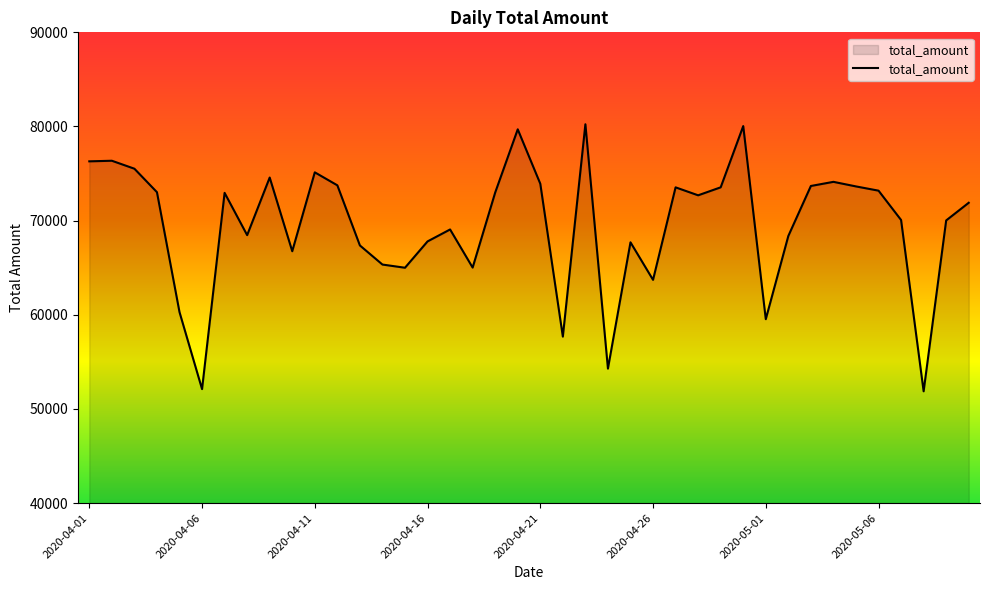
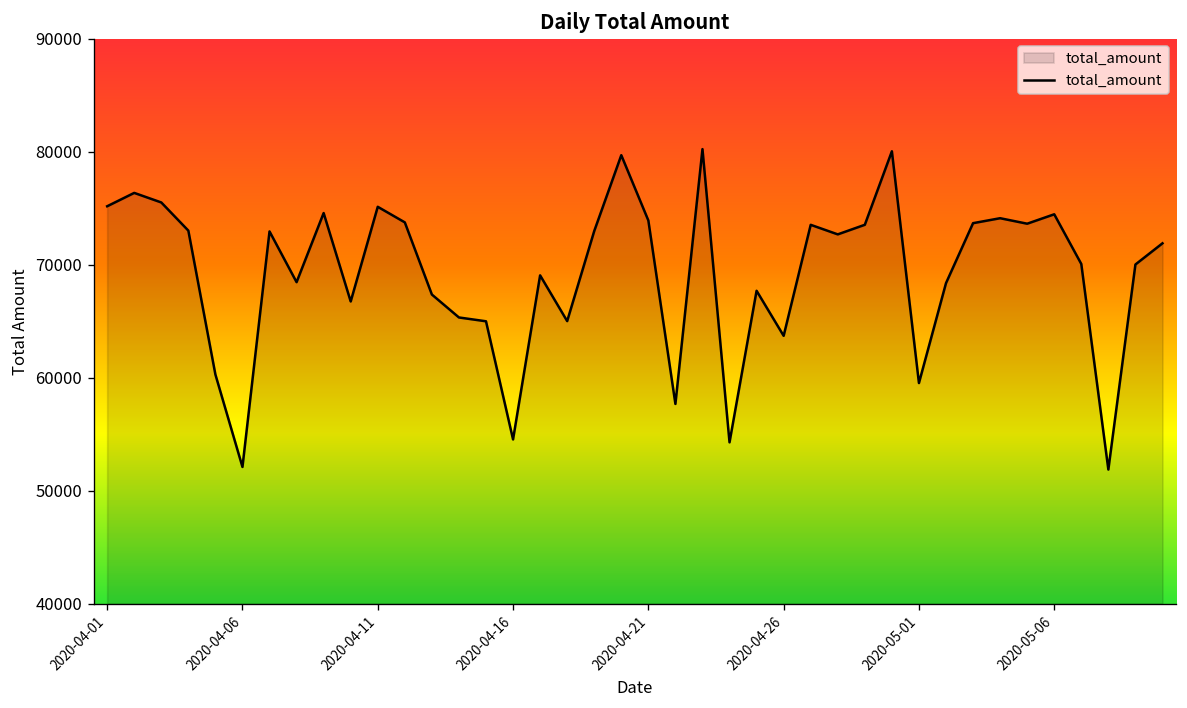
  {
-   "2020-04-01": 76000,
+   "2020-04-01": 75000,
    "2020-04-06": 52000,
    "2020-04-11": 75000,
-   "2020-04-16": 68000,
+   "2020-04-16": 55000,
    "2020-04-21": 74000,
    "2020-04-26": 64000,
    "2020-05-01": 60000,
-   "2020-05-06": 73000
+   "2020-05-06": 74000
  }
